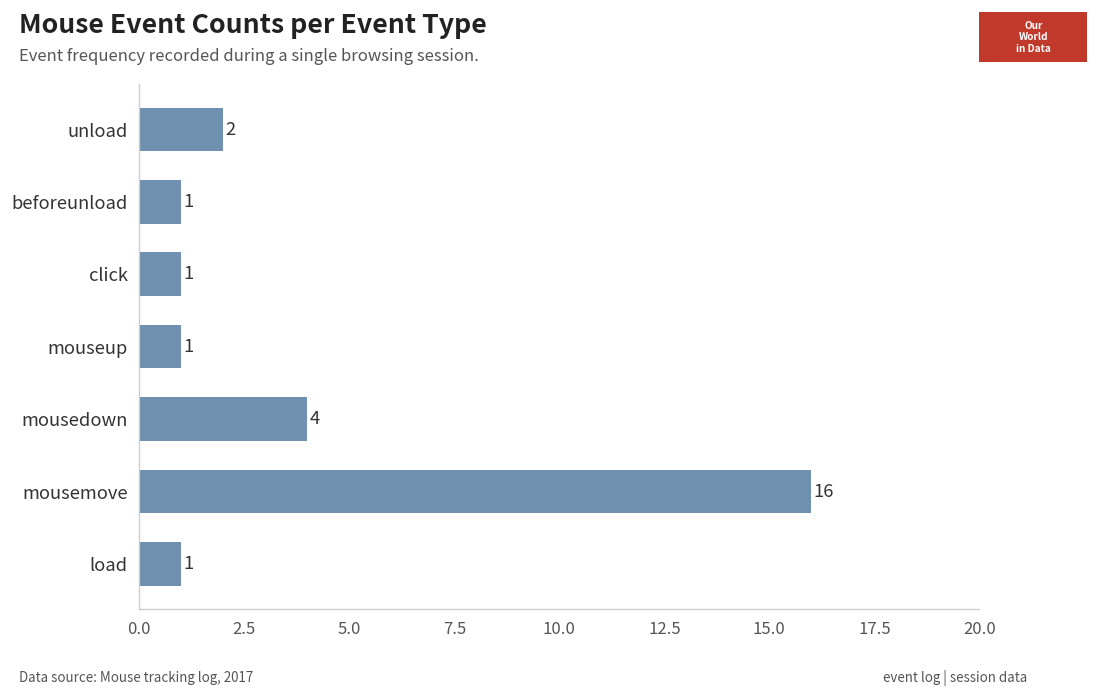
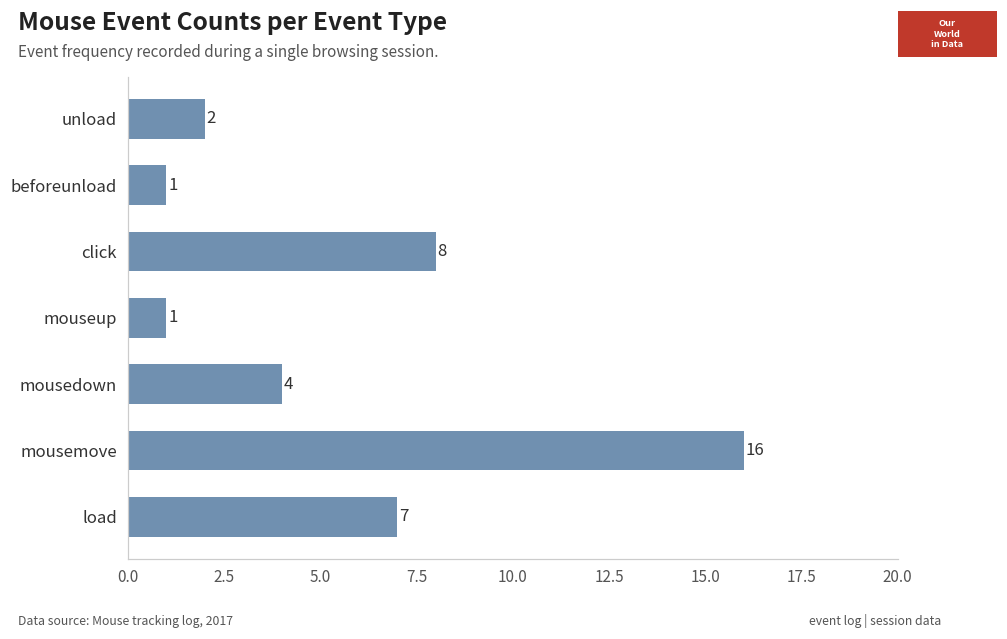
  {
    "unload": 2,
    "beforeunload": 1,
-   "click": 1,
+   "click": 8,
    "mouseup": 1,
    "mousedown": 4,
    "mousemove": 16,
-   "load": 1
+   "load": 7
  }
